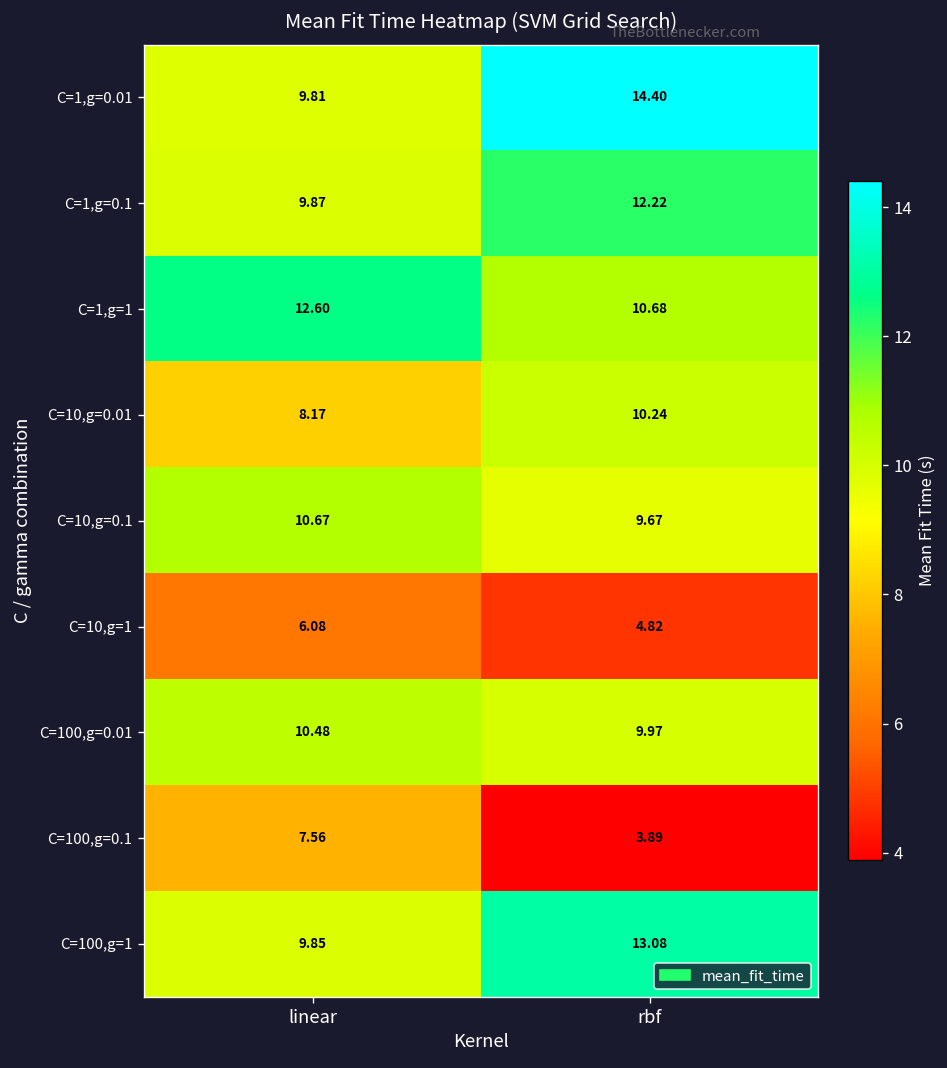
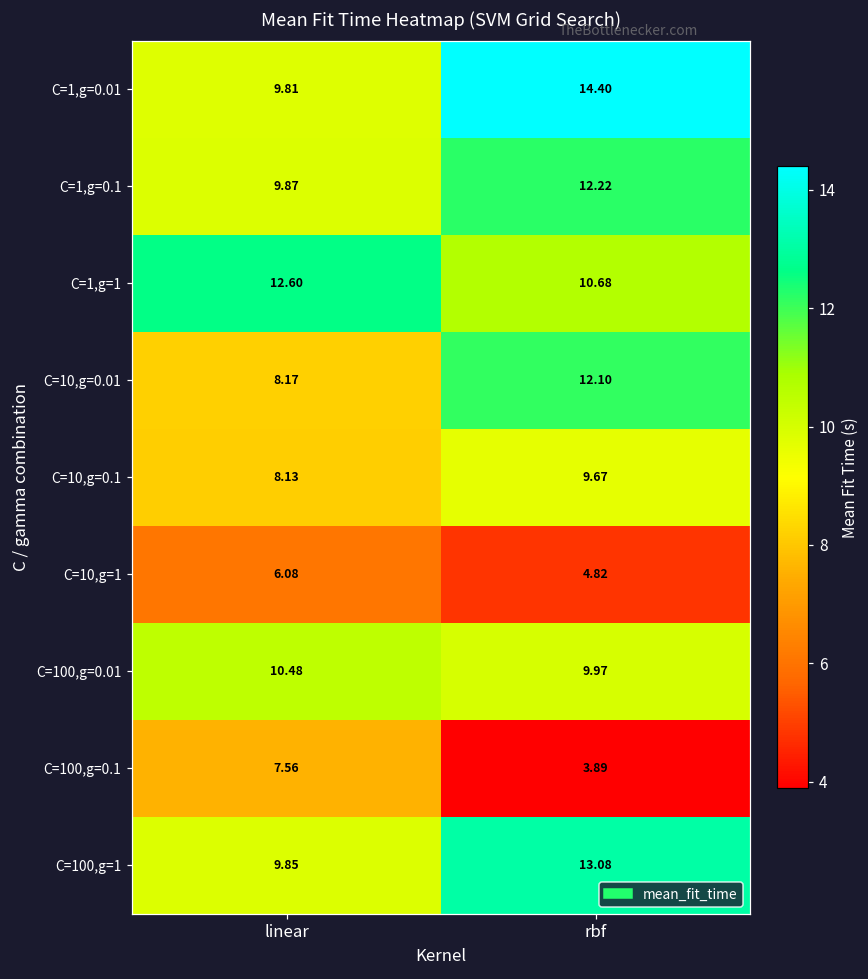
  {
    "C=1,g=0.01": {
      "linear": 9.81,
      "rbf": 14.40
    },
    "C=1,g=0.1": {
      "linear": 9.87,
      "rbf": 12.22
    },
    "C=1,g=1": {
      "linear": 12.60,
      "rbf": 10.68
    },
    "C=10,g=0.01": {
      "linear": 8.17,
-     "rbf": 10.24
+     "rbf": 12.10
    },
    "C=10,g=0.1": {
-     "linear": 10.67,
+     "linear": 8.13,
      "rbf": 9.67
    },
    "C=10,g=1": {
      "linear": 6.08,
      "rbf": 4.82
    },
    "C=100,g=0.01": {
      "linear": 10.48,
      "rbf": 9.97
    },
    "C=100,g=0.1": {
      "linear": 7.56,
      "rbf": 3.89
    },
    "C=100,g=1": {
      "linear": 9.85,
      "rbf": 13.08
    }
  }
